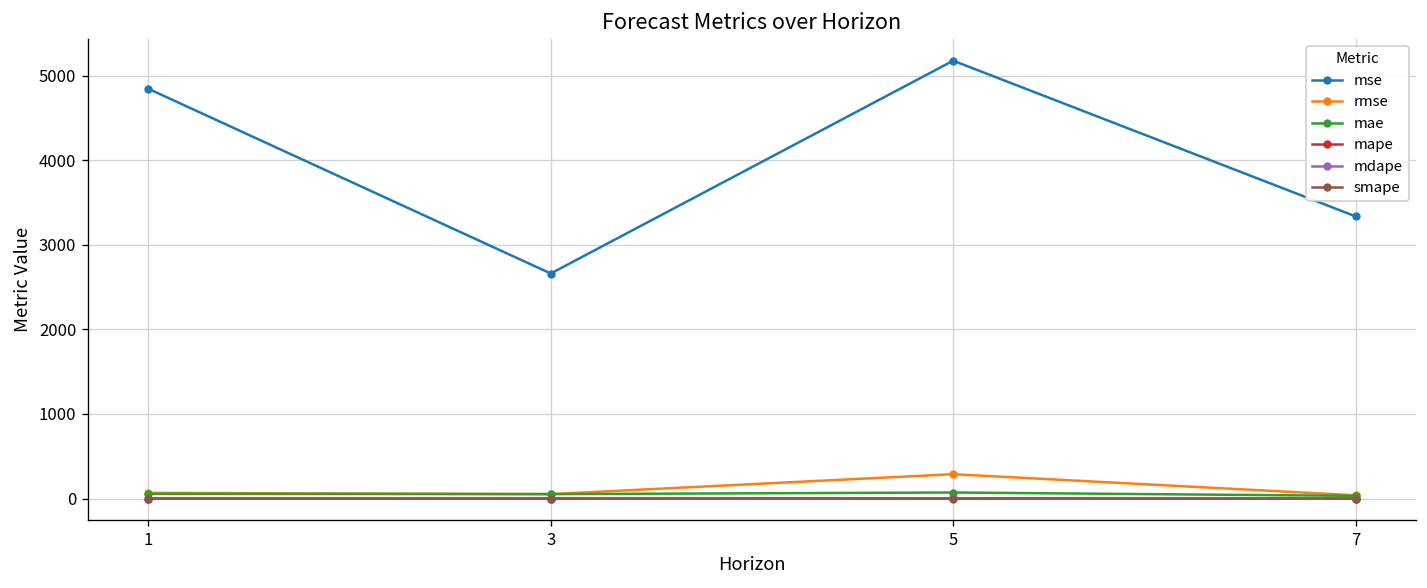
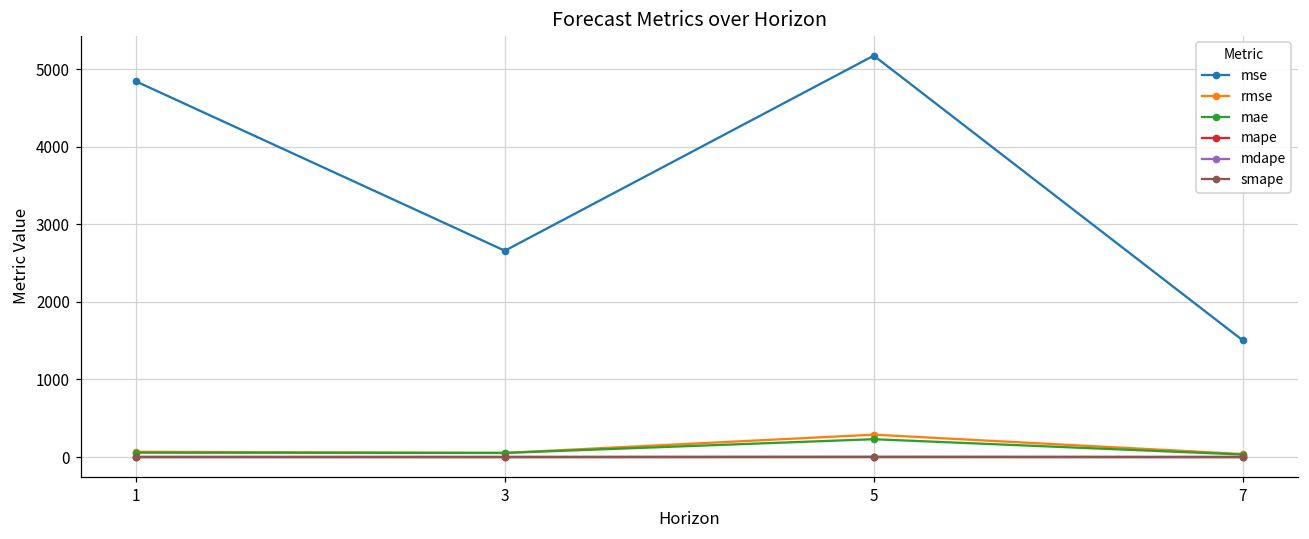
  {
    "mse": {
      "1": 4800,
      "3": 2700,
      "5": 5200,
-     "7": 3300
+     "7": 1500
    },
    "rmse": {
      "5": 300
    },
    "mae": {
-     "5": 100
+     "5": 200
    },
    "smape": {
      "1": 0,
      "3": 0,
      "5": 0
    }
  }
